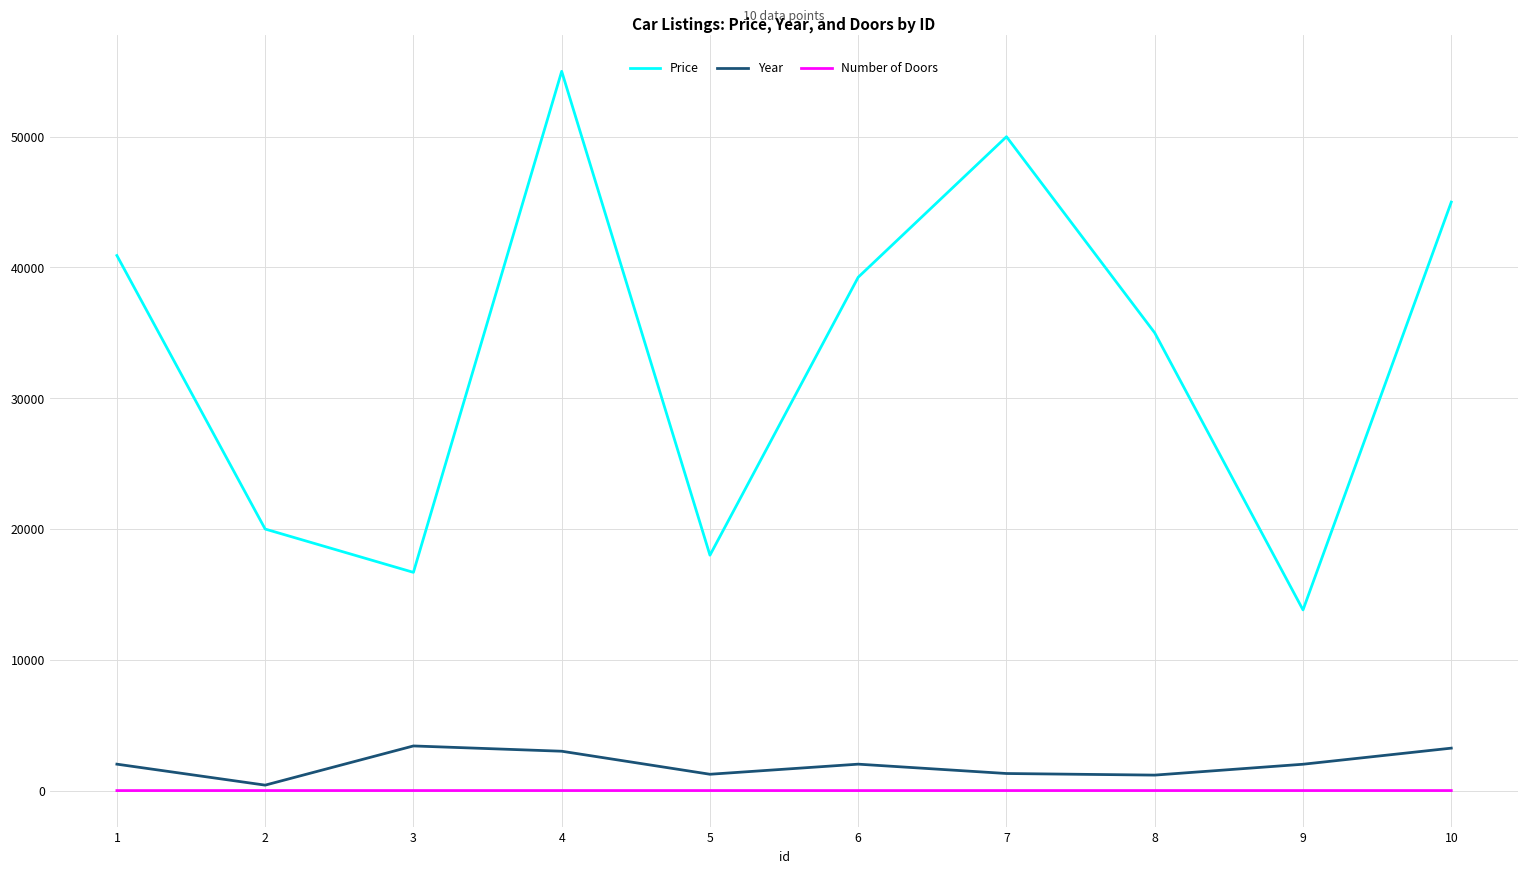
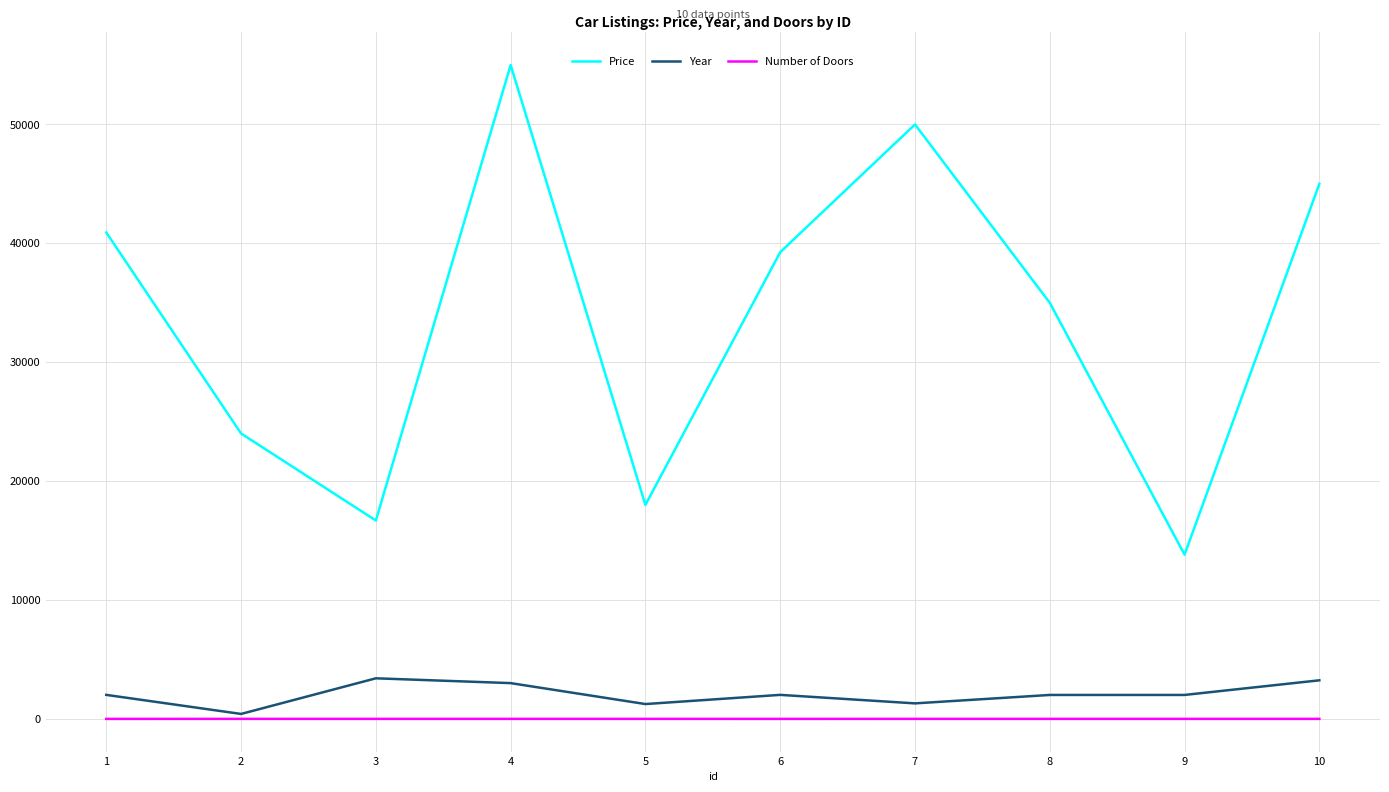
  {
    "Price": {
      "1": 40900,
-     "2": 20000,
+     "2": 24000,
      "3": 16700,
      "4": 55000,
      "5": 18000,
      "6": 39300,
      "7": 50000,
      "8": 35000,
      "9": 13800,
      "10": 45000
    },
    "Year": {
      "1": 2000,
      "2": 400,
      "3": 3400,
      "4": 3000,
      "5": 1300,
      "6": 2000,
      "7": 1300,
-     "8": 1200,
+     "8": 2000,
      "9": 2000,
      "10": 3200
    },
    "Number of Doors": {
      "1": 0,
      "2": 0,
      "3": 0,
      "4": 0,
      "5": 0,
      "6": 0,
      "7": 0,
      "8": 0,
      "9": 0,
      "10": 0
    }
  }
